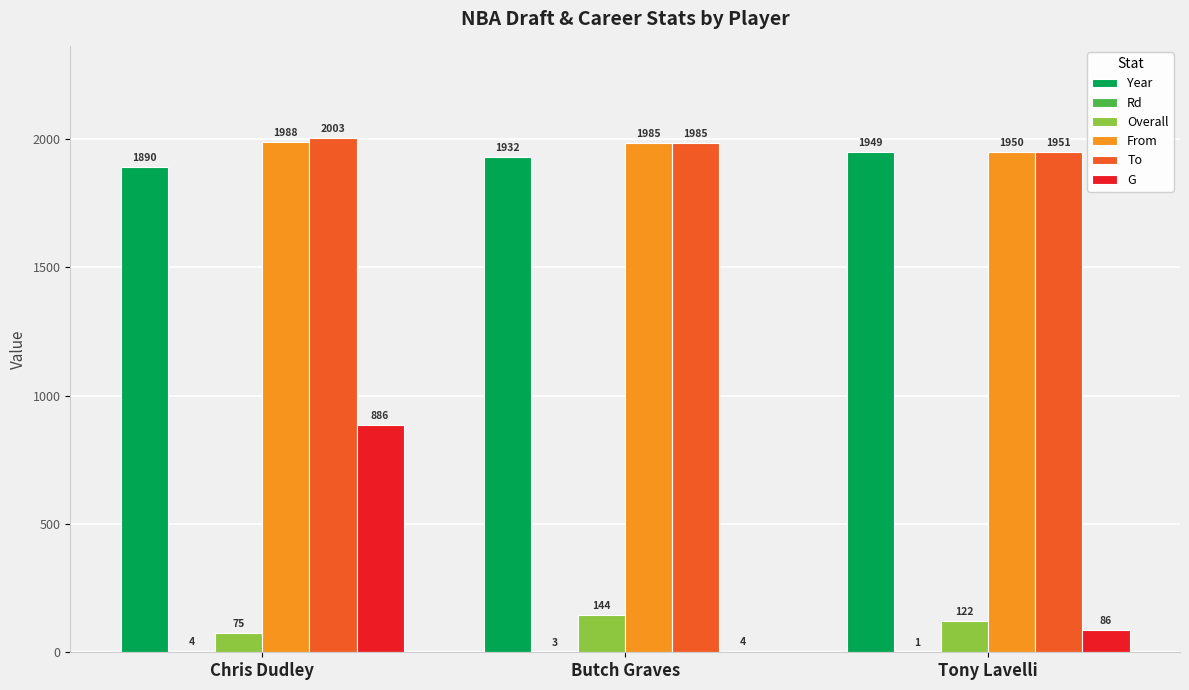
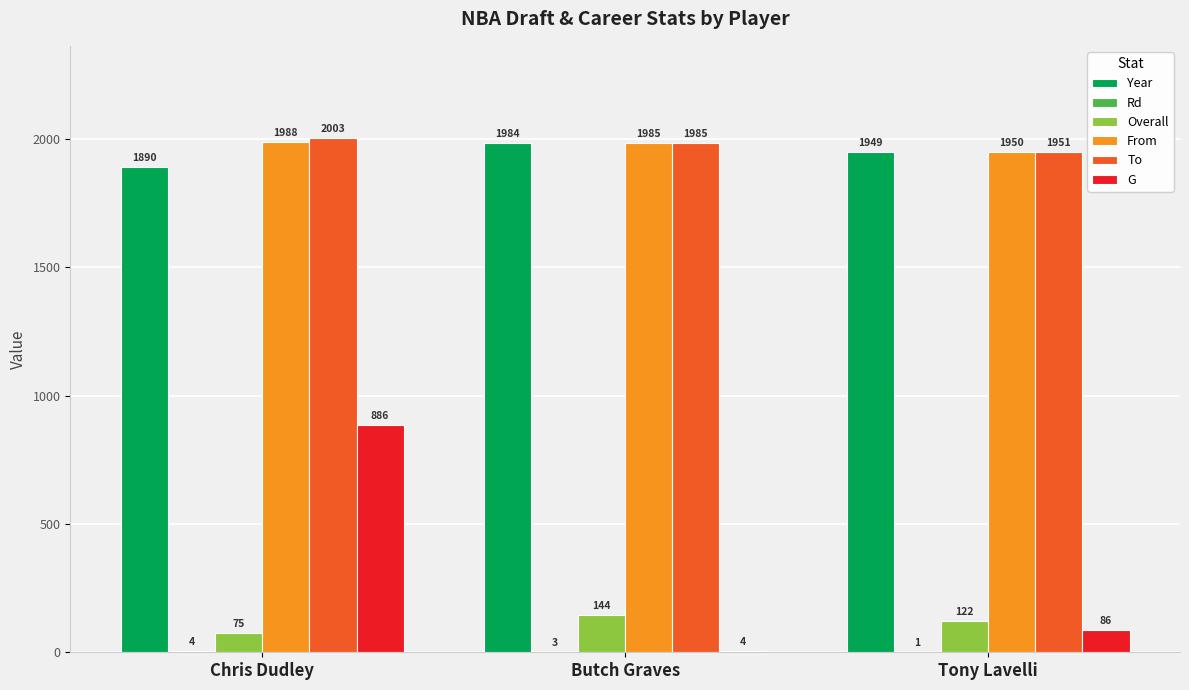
  {
    "Year": {
      "Chris Dudley": 1890,
-     "Butch Graves": 1932,
+     "Butch Graves": 1984,
      "Tony Lavelli": 1949
    },
    "Rd": {
      "Chris Dudley": 4,
      "Butch Graves": 3,
      "Tony Lavelli": 1
    },
    "Overall": {
      "Chris Dudley": 75,
      "Butch Graves": 144,
      "Tony Lavelli": 122
    },
    "G": {
      "Chris Dudley": 886,
      "Butch Graves": 4,
      "Tony Lavelli": 86
    }
  }
